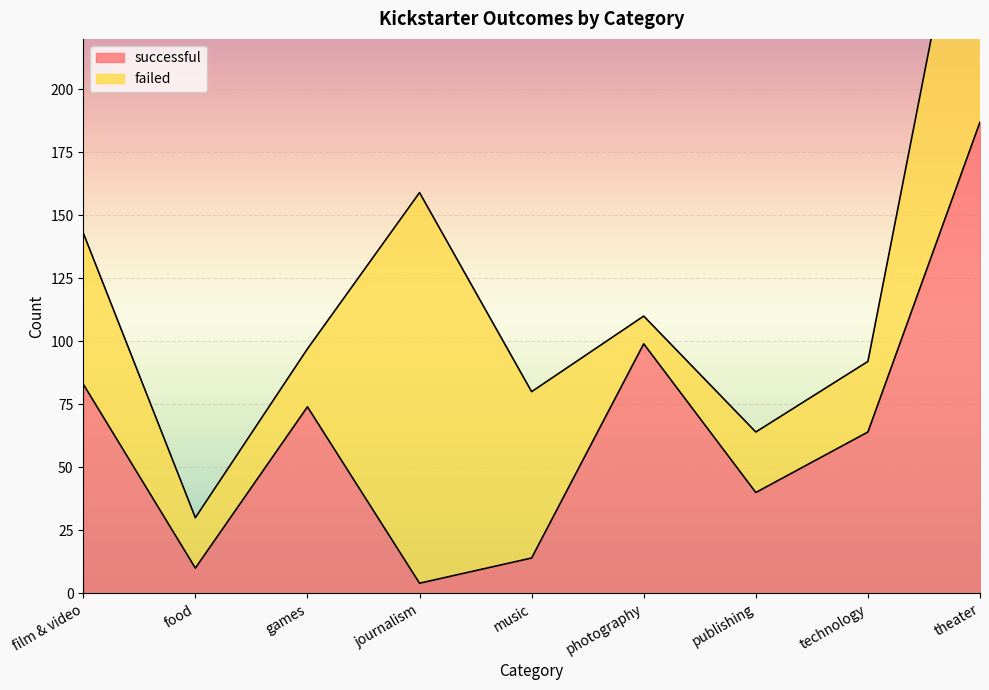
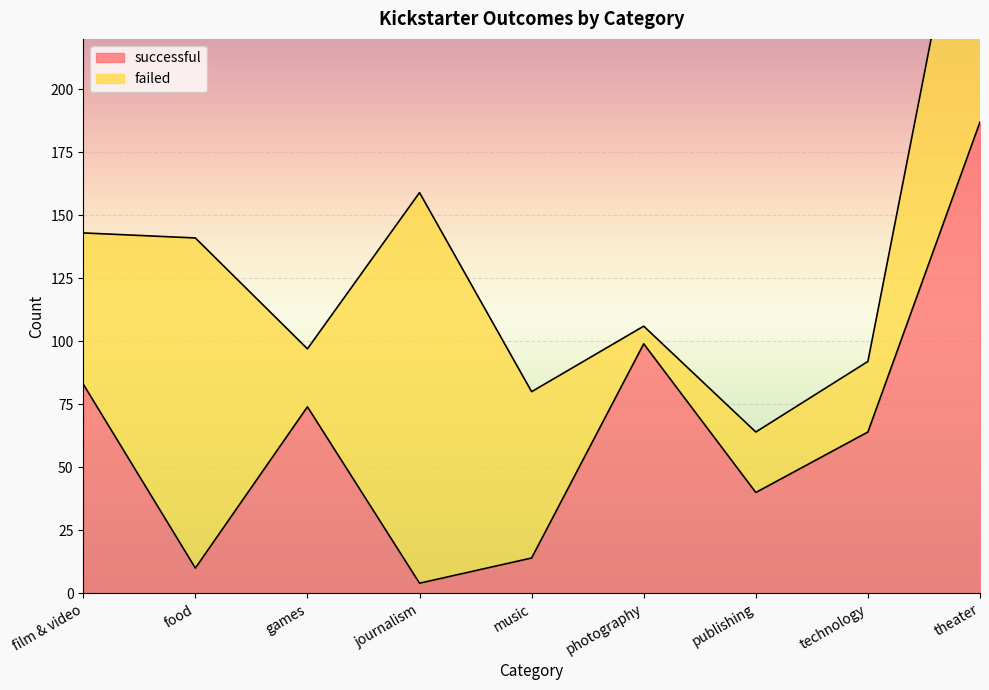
  {
    "successful": {
      "film & video": 83,
      "food": 10,
      "games": 74,
      "journalism": 4,
      "music": 14,
      "photography": 99,
      "publishing": 40,
      "technology": 64,
      "theater": 187
    },
    "failed": {
      "film & video": 60,
-     "food": 20,
+     "food": 131,
      "games": 23,
      "journalism": 155,
      "music": 66,
-     "photography": 11,
+     "photography": 7,
      "publishing": 24,
      "technology": 28
    }
  }
